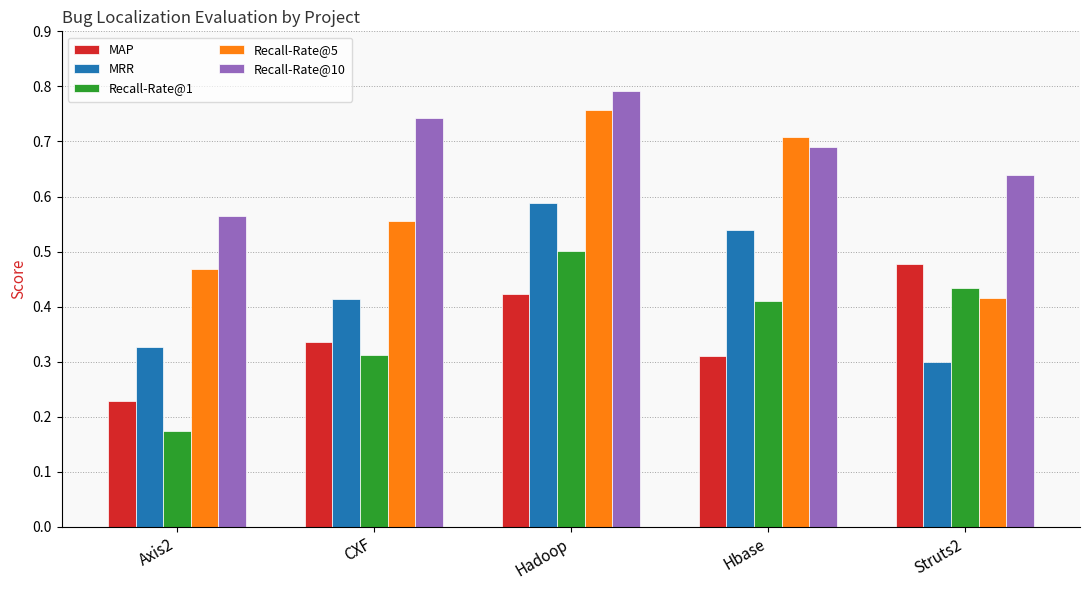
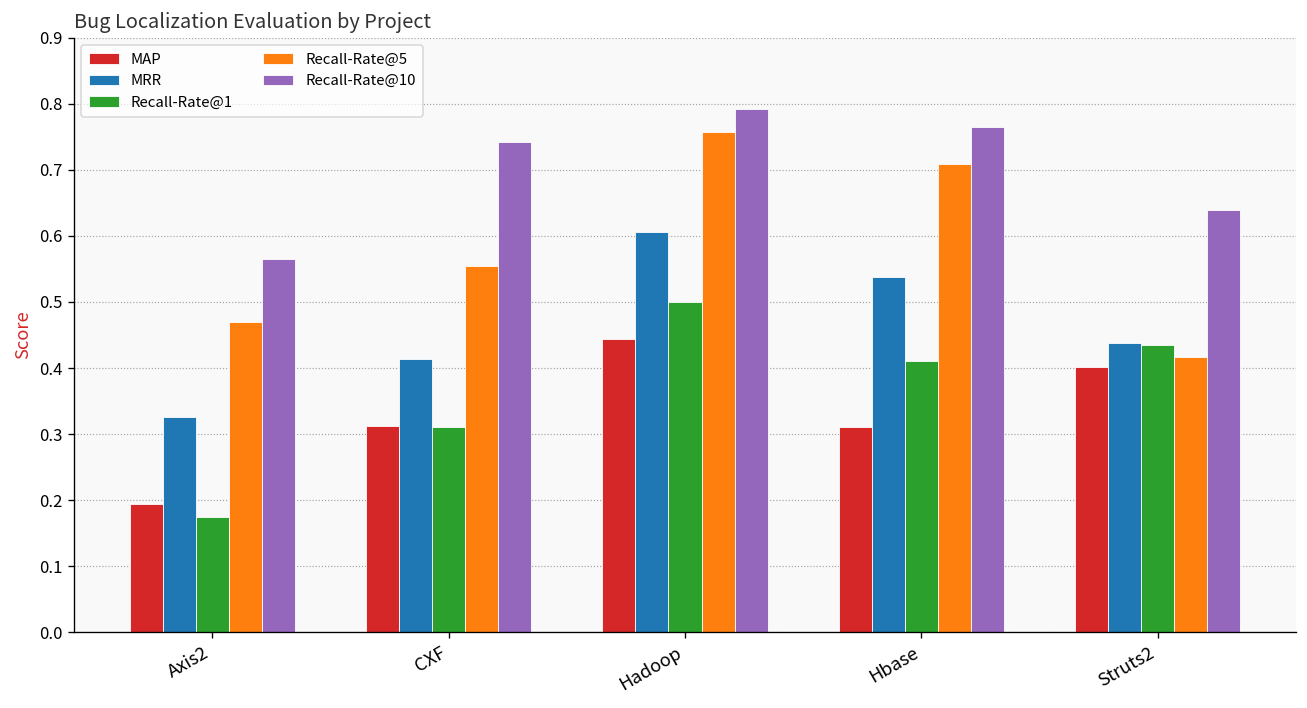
  {
    "MAP": {
-     "Axis2": 0.23,
-     "CXF": 0.34,
-     "Hadoop": 0.42,
+     "Axis2": 0.19,
+     "CXF": 0.31,
+     "Hadoop": 0.44,
      "Hbase": 0.31,
-     "Struts2": 0.48
+     "Struts2": 0.40
    },
    "MRR": {
      "Axis2": 0.33,
      "CXF": 0.41,
-     "Hadoop": 0.59,
+     "Hadoop": 0.61,
      "Hbase": 0.54,
-     "Struts2": 0.30
+     "Struts2": 0.44
    },
    "Recall-Rate@1": {
      "Axis2": 0.17,
      "CXF": 0.31,
      "Hadoop": 0.50,
      "Hbase": 0.41,
      "Struts2": 0.43
    },
    "Recall-Rate@5": {
      "Axis2": 0.47,
      "CXF": 0.56,
      "Hadoop": 0.76,
      "Hbase": 0.71,
      "Struts2": 0.42
    },
    "Recall-Rate@10": {
      "Axis2": 0.57,
      "CXF": 0.74,
      "Hadoop": 0.79,
-     "Hbase": 0.69,
+     "Hbase": 0.76,
      "Struts2": 0.64
    }
  }
